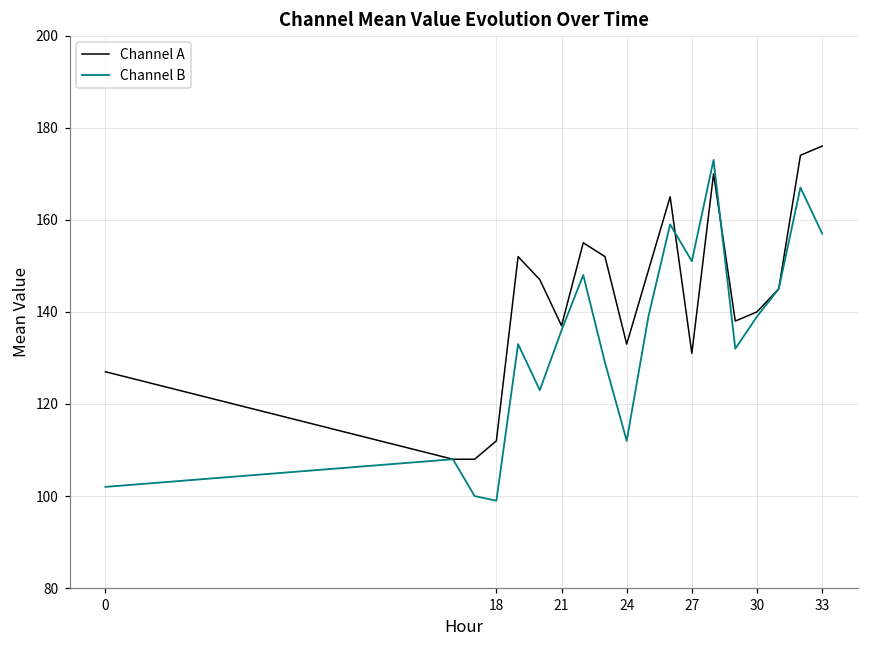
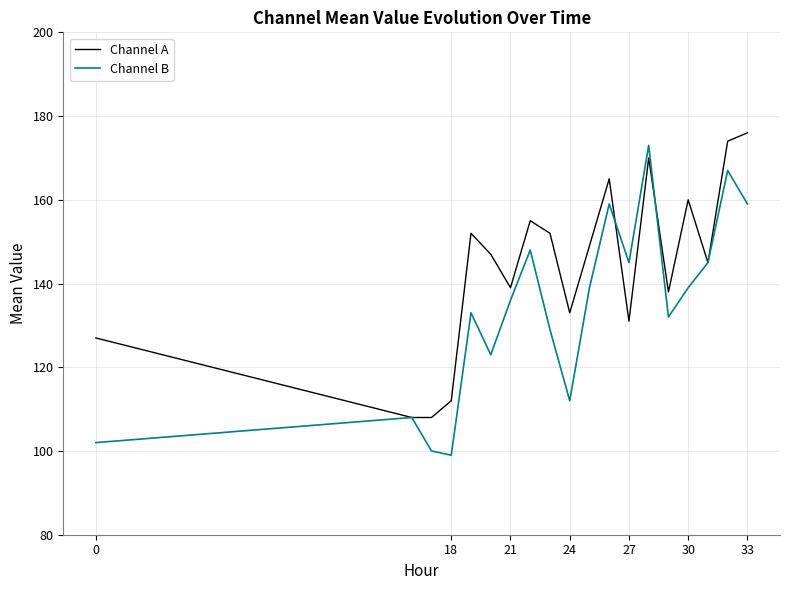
  {
    "Channel A": {
      "0": 127,
      "18": 112,
-     "21": 137,
+     "21": 139,
      "24": 133,
      "27": 131,
-     "30": 140,
+     "30": 160,
      "33": 176
    },
    "Channel B": {
      "0": 102,
      "18": 99,
      "21": 136,
      "24": 112,
-     "27": 151,
+     "27": 145,
      "30": 139,
-     "33": 157
+     "33": 159
    }
  }
